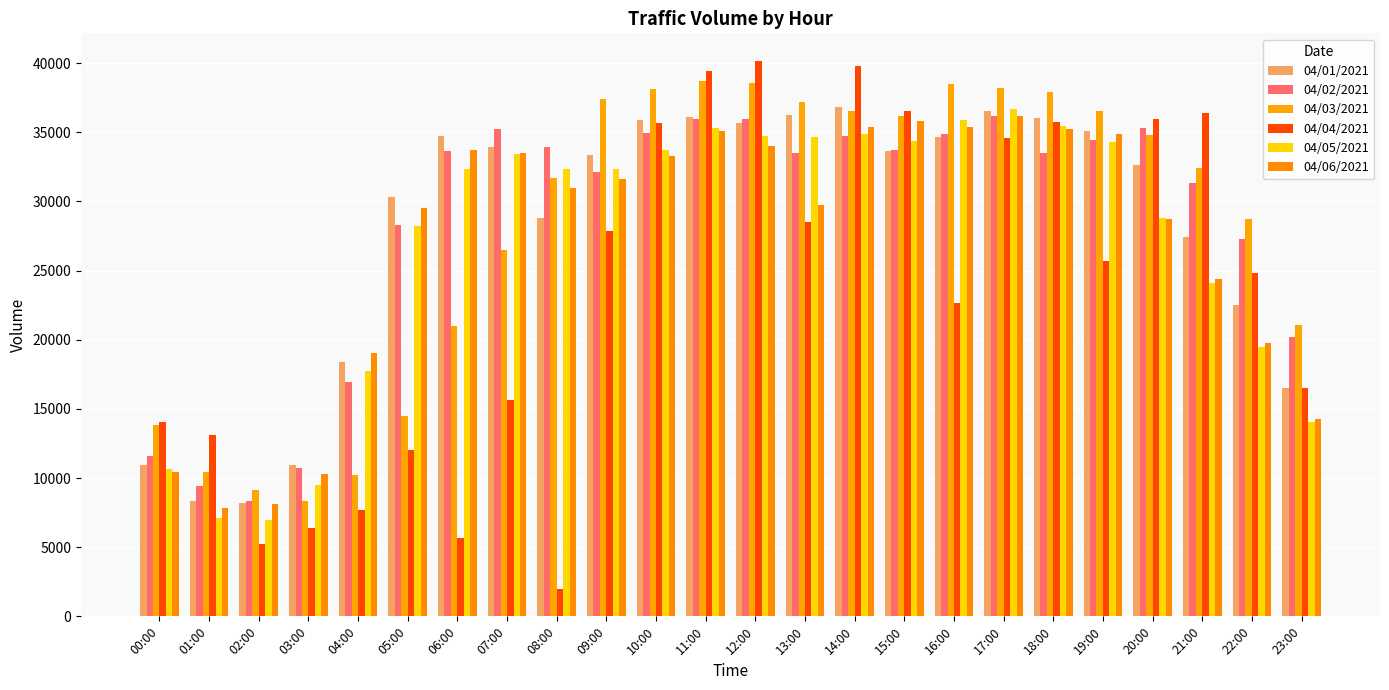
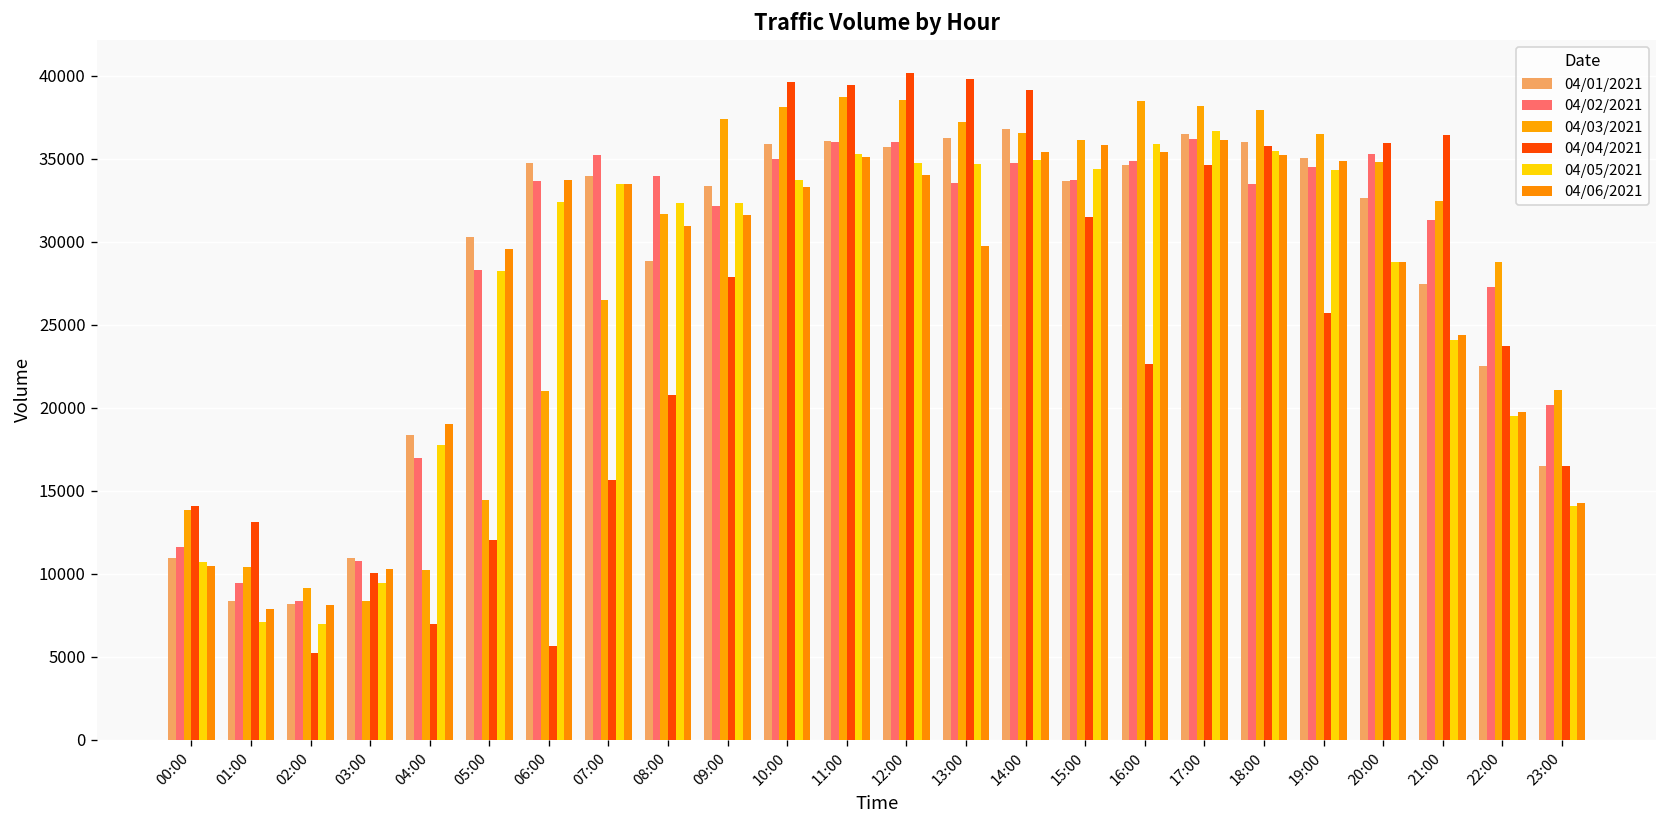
  {
    "04/04/2021": {
      "00:00": 14100,
      "01:00": 13100,
      "02:00": 5200,
-     "03:00": 6400,
-     "04:00": 7700,
+     "03:00": 10000,
+     "04:00": 7000,
      "05:00": 12000,
      "06:00": 5600,
      "07:00": 15700,
-     "08:00": 1900,
+     "08:00": 20700,
      "09:00": 27900,
-     "10:00": 35600,
+     "10:00": 39600,
      "11:00": 39500,
      "12:00": 40100,
-     "13:00": 28500,
-     "14:00": 39800,
-     "15:00": 36500,
+     "13:00": 39800,
+     "14:00": 39200,
+     "15:00": 31500,
      "16:00": 22700,
      "17:00": 34600,
      "18:00": 35700,
      "19:00": 25700,
      "20:00": 35900,
      "21:00": 36400,
-     "22:00": 24800,
+     "22:00": 23700,
      "23:00": 16500
    }
  }
